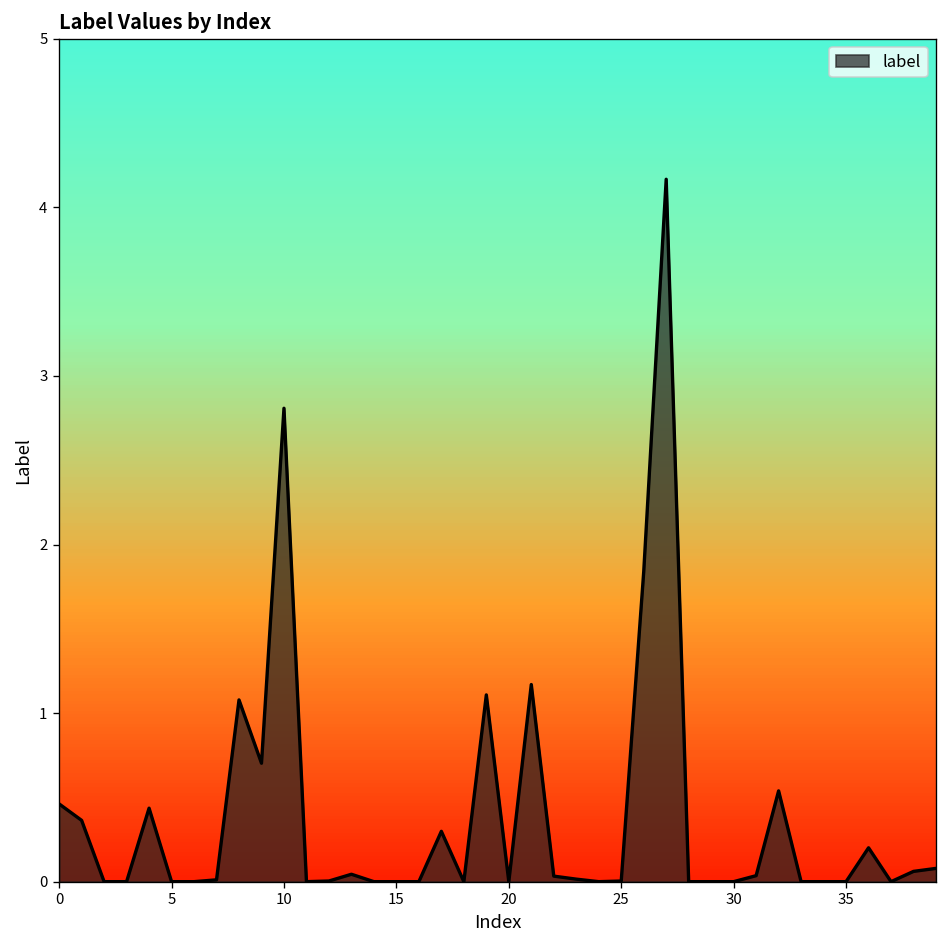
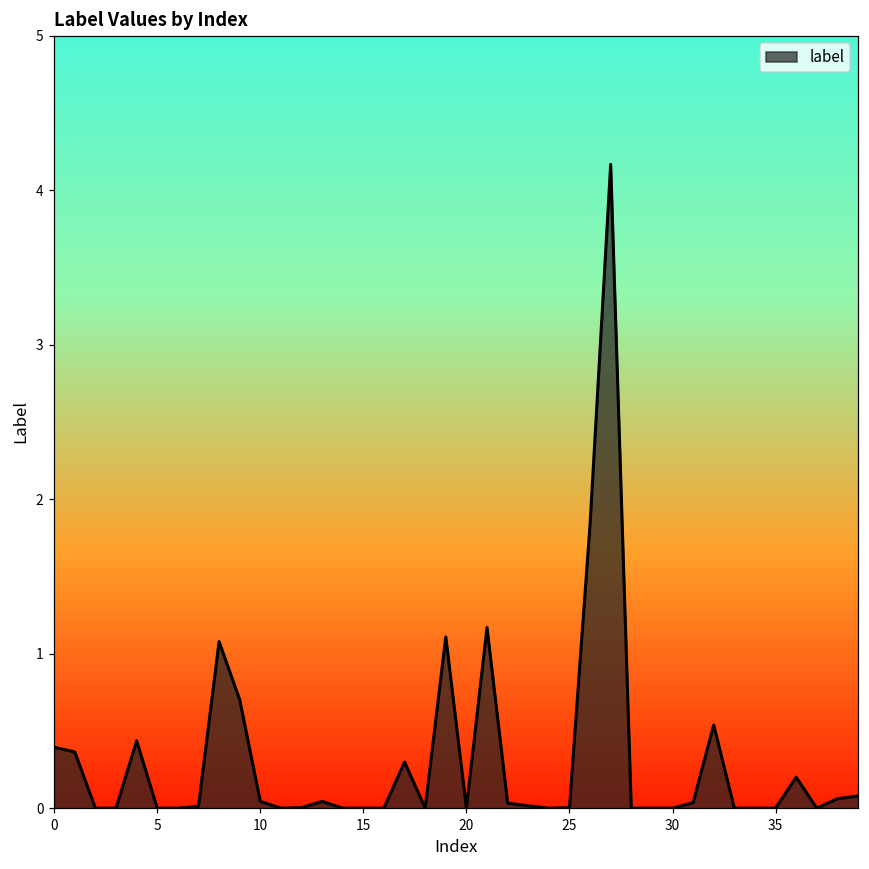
  {
-   "0": 0.46,
+   "0": 0.39,
    "5": 0.00,
-   "10": 2.81,
+   "10": 0.04,
    "15": 0.00,
    "20": 0.00,
    "25": 0.00,
    "30": 0.00,
    "35": 0.00
  }
